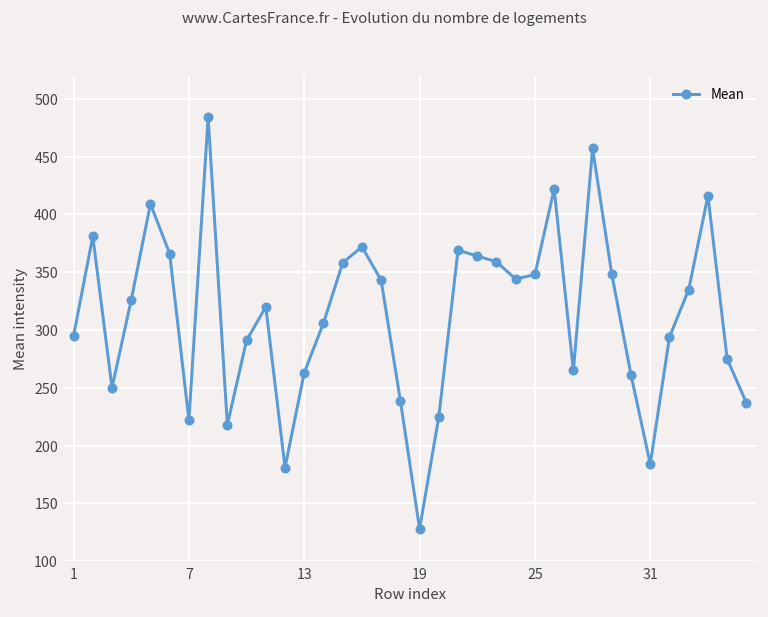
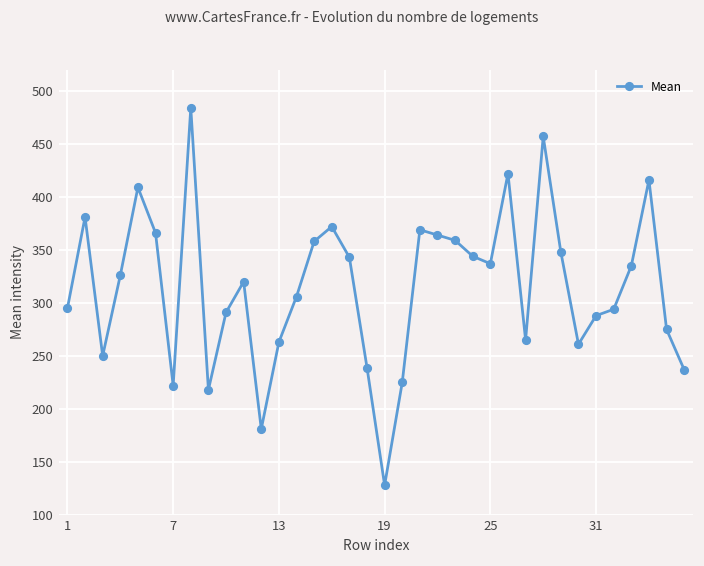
  {
    "1": 300,
    "7": 220,
    "13": 260,
    "19": 130,
-   "25": 350,
-   "31": 180
+   "25": 340,
+   "31": 290
  }
